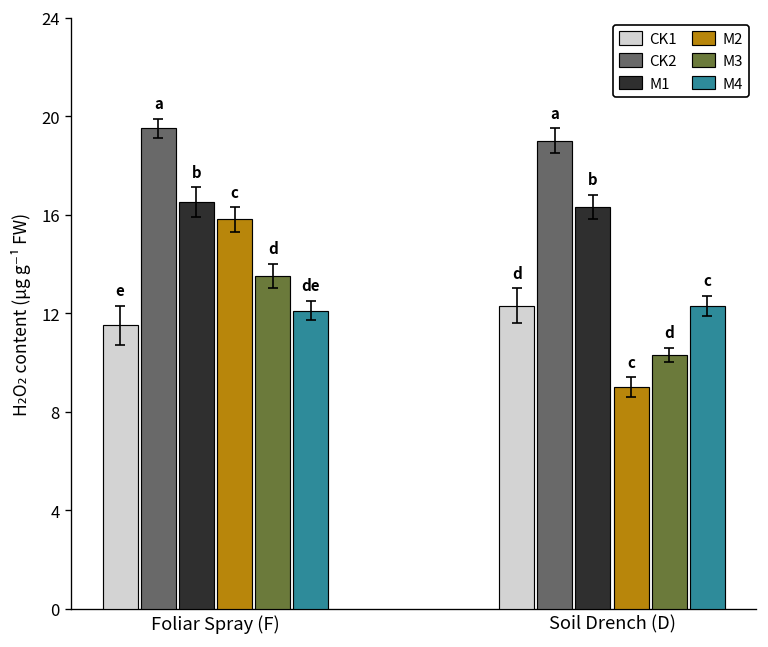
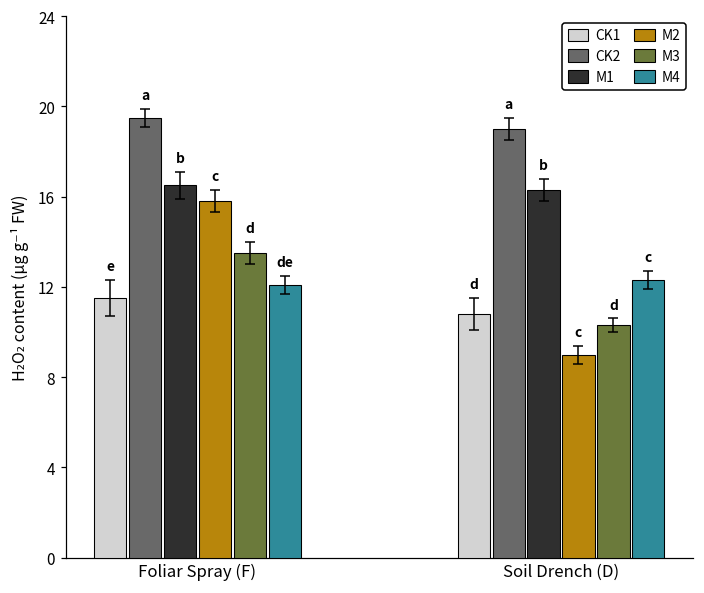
  {
    "CK1": {
      "Foliar Spray (F)": 11.5,
-     "Soil Drench (D)": 12.3
+     "Soil Drench (D)": 10.8
    },
    "M1": {
      "Foliar Spray (F)": 16.5,
      "Soil Drench (D)": 16.3
    },
    "M2": {
      "Foliar Spray (F)": 15.8,
      "Soil Drench (D)": 9.0
    }
  }
